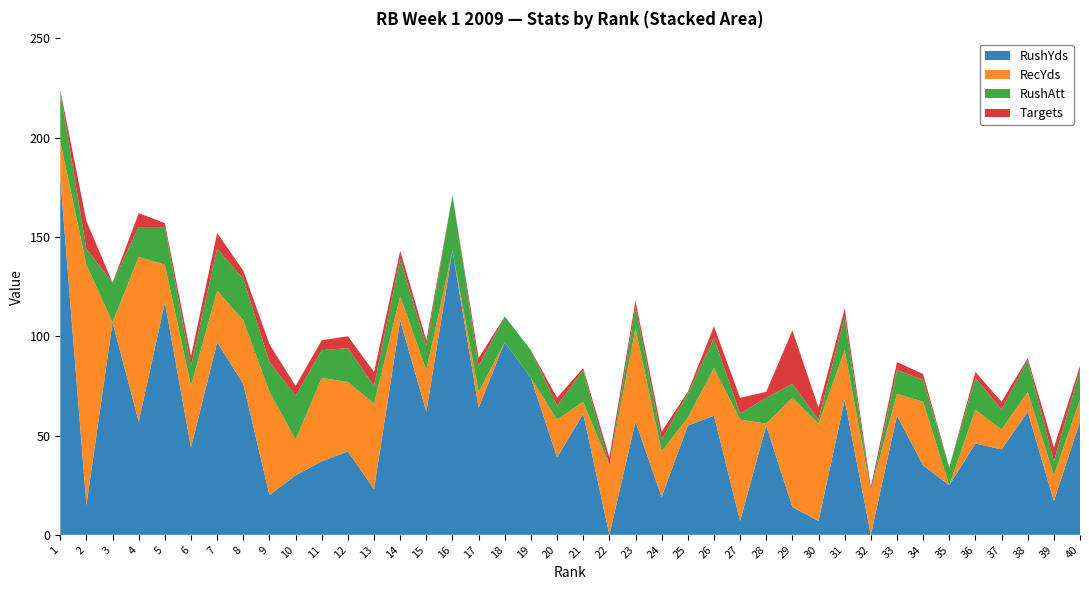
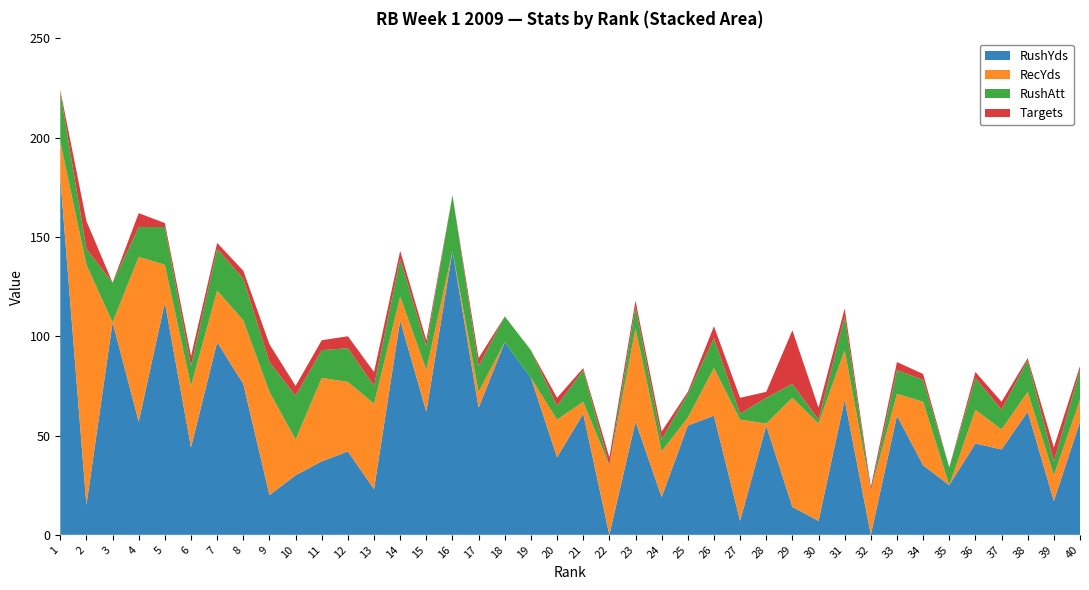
  {
    "RushYds": {
      "1": 180,
      "2": 15,
      "4": 57,
      "5": 117,
      "6": 44,
      "7": 97,
      "8": 76,
      "9": 20,
      "10": 30,
      "11": 37,
      "12": 42,
      "13": 23,
      "14": 108,
      "15": 62,
      "17": 64,
      "20": 39,
      "21": 61,
      "22": 0,
      "23": 57,
      "24": 19,
      "25": 55,
      "26": 60,
      "27": 7,
      "29": 14,
      "30": 7,
      "31": 68,
      "32": 0,
      "33": 60,
      "34": 35,
      "36": 46,
      "37": 43,
      "38": 62,
      "39": 17,
      "40": 57
    },
    "RecYds": {
      "1": 18,
      "2": 121,
      "4": 83,
      "5": 19,
      "6": 31,
      "7": 26,
      "8": 32,
      "9": 52,
      "10": 18,
      "11": 42,
      "12": 35,
      "13": 43,
      "14": 12,
      "15": 21,
      "17": 8,
      "20": 19,
      "21": 6,
      "23": 47,
      "24": 23,
      "25": 4,
      "26": 24,
      "27": 51,
      "29": 55,
      "30": 49,
      "31": 25,
      "33": 11,
      "34": 32,
      "36": 17,
      "37": 10,
      "38": 10,
      "39": 13,
      "40": 11
    },
    "RushAtt": {
      "2": 8,
      "4": 15,
      "5": 19,
      "6": 10,
      "7": 21,
      "8": 21,
      "9": 15,
      "10": 22,
      "11": 14,
      "12": 17,
      "13": 9,
      "14": 19,
      "15": 12,
      "17": 13,
      "20": 7,
      "23": 11,
      "24": 6,
      "26": 15,
      "27": 3,
      "28": 13,
      "29": 7,
      "30": 2,
      "31": 17,
      "33": 12,
      "34": 11,
      "36": 16,
      "37": 10,
      "39": 7,
      "40": 15
    },
    "Targets": {
      "2": 14,
      "4": 7,
      "5": 2,
      "6": 5,
-     "7": 8,
+     "7": 3,
      "8": 4,
      "9": 9,
      "10": 5,
      "11": 5,
      "12": 6,
      "13": 7,
      "14": 4,
      "15": 3,
      "17": 4,
      "20": 4,
      "22": 4,
      "23": 3,
      "24": 4,
      "26": 6,
      "27": 8,
      "28": 3,
      "29": 27,
      "30": 6,
      "31": 4,
      "32": 2,
      "33": 4,
      "34": 3,
      "36": 3,
      "37": 4,
      "39": 7,
      "40": 2
    }
  }
